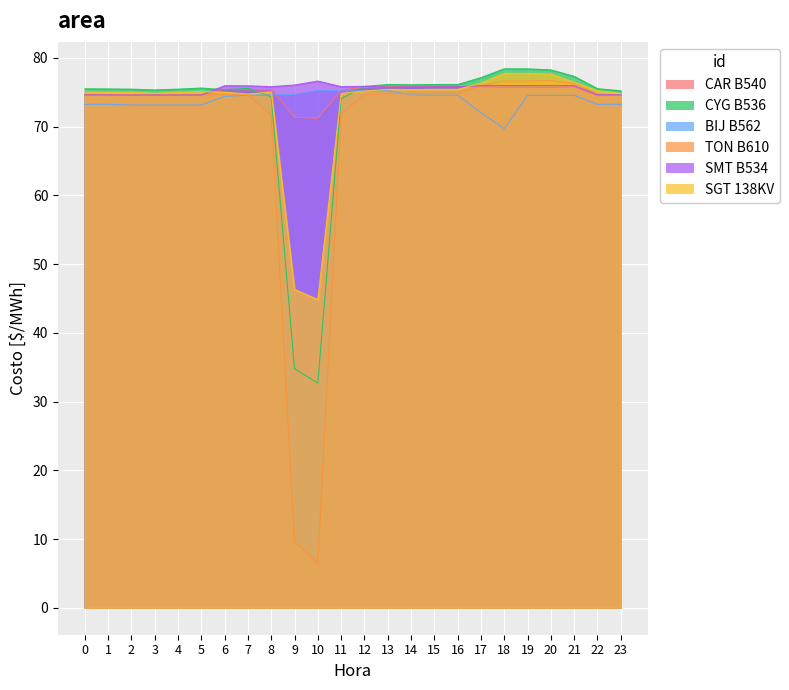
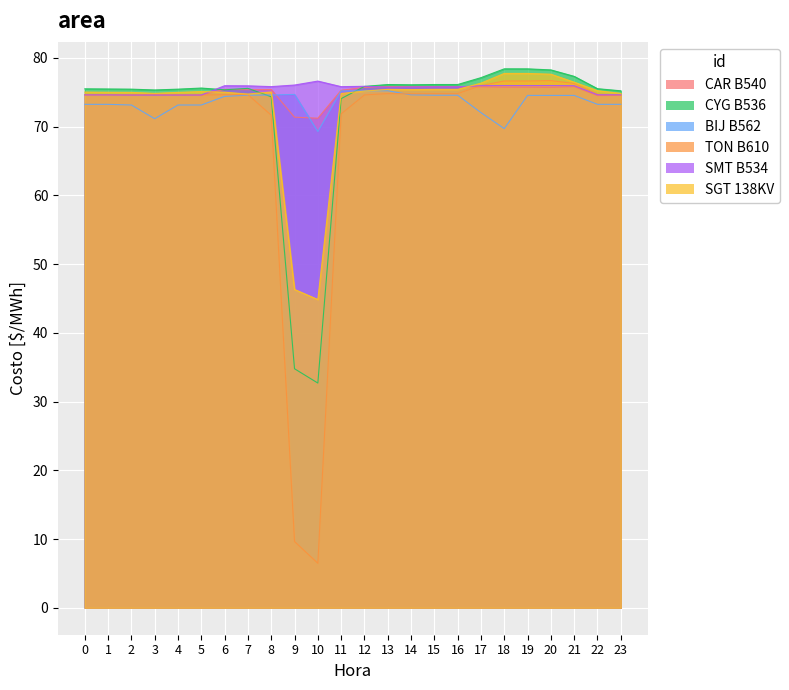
  {
    "CAR B540": {
      "9": 71,
      "10": 71
    },
    "CYG B536": {
      "0": 75,
      "1": 75,
      "2": 75,
      "3": 75,
      "4": 75,
      "5": 76,
      "9": 35,
      "10": 33,
      "11": 74,
      "17": 77,
      "18": 78,
      "19": 78,
      "20": 78,
      "21": 77,
      "23": 75
    },
    "BIJ B562": {
      "0": 73,
      "1": 73,
      "2": 73,
-     "3": 73,
+     "3": 71,
      "4": 73,
      "5": 73,
      "9": 75,
-     "10": 75,
+     "10": 69,
      "17": 72,
      "18": 70,
      "19": 75,
      "20": 75,
      "21": 75,
      "22": 73,
      "23": 73
    },
    "SMT B534": {
      "6": 76,
      "7": 76,
      "8": 76,
      "9": 76,
      "10": 77,
      "11": 76
    }
  }
